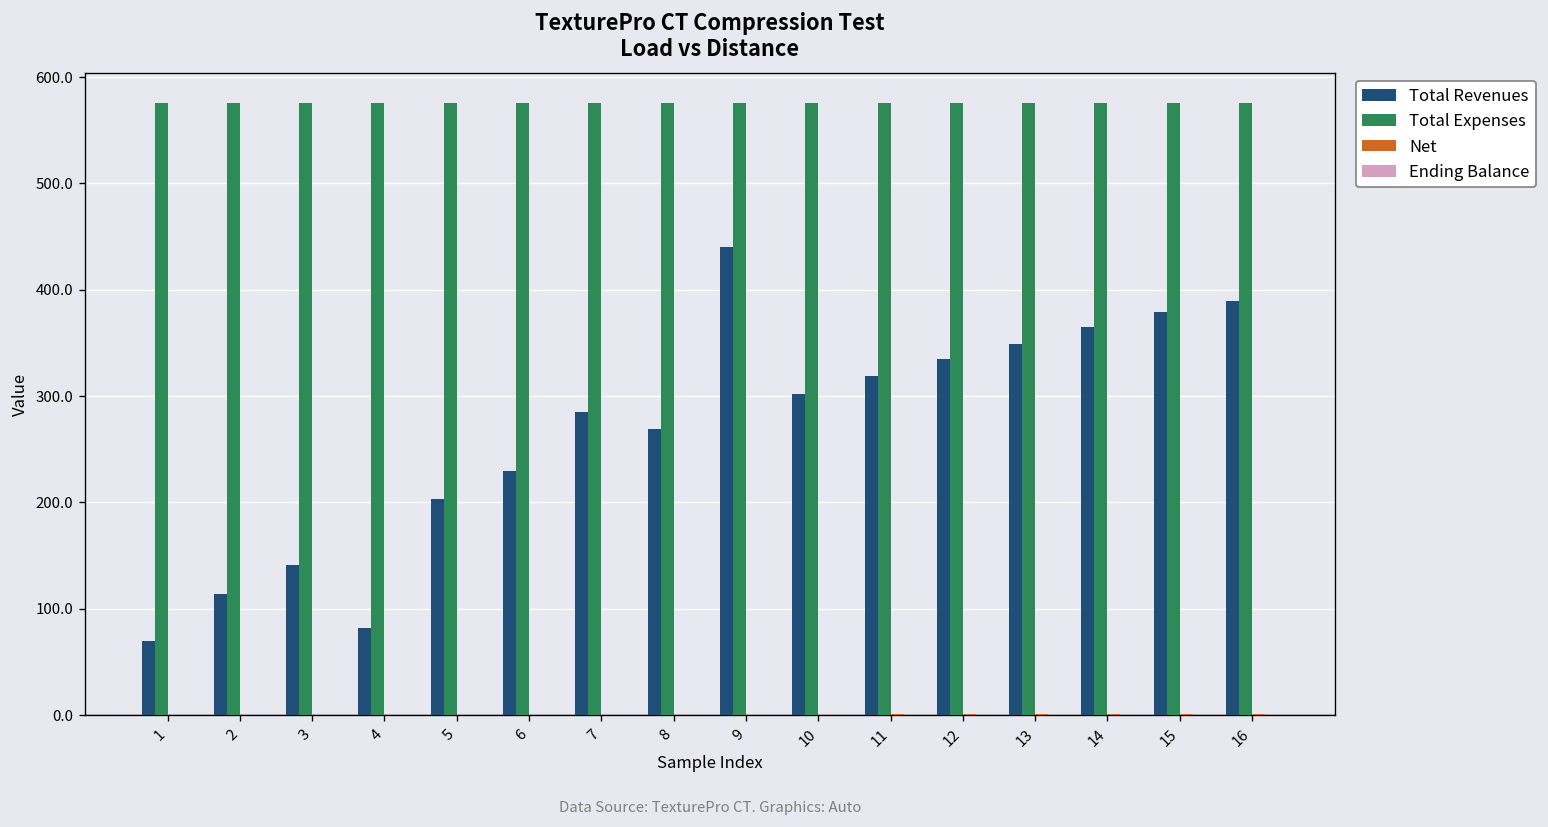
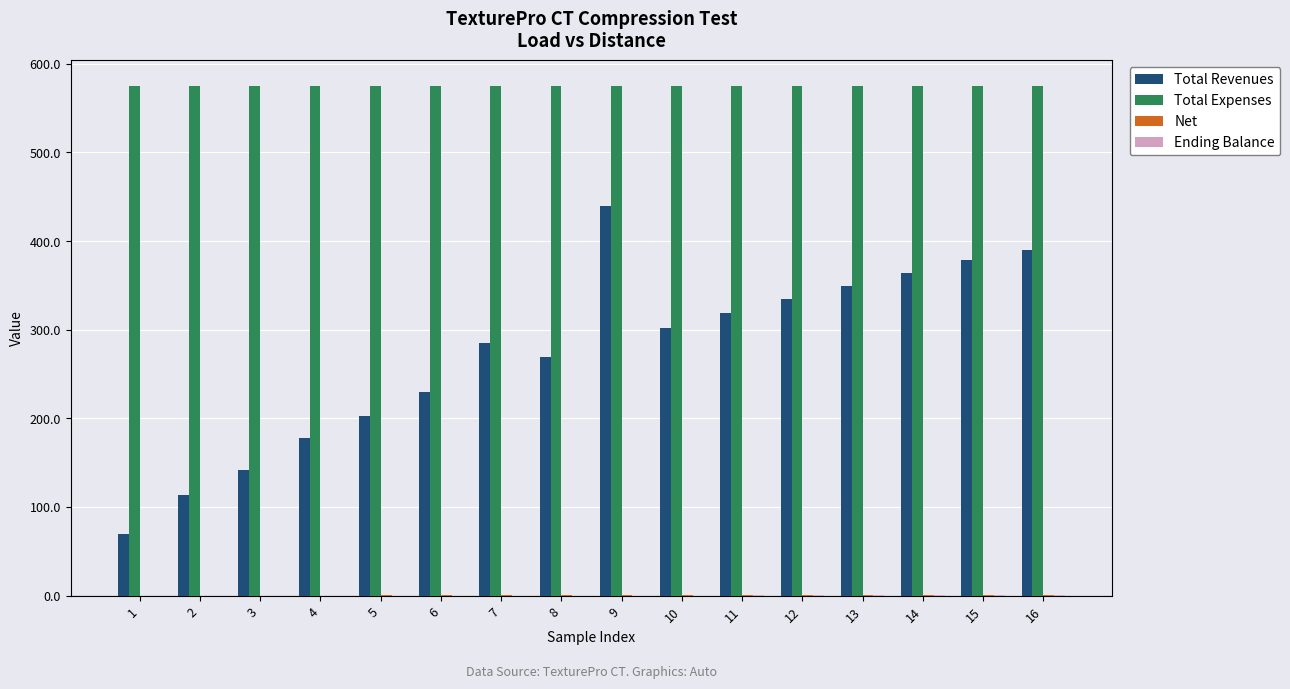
  {
    "Total Revenues": {
      "1": 70,
      "2": 110,
      "3": 140,
-     "4": 80,
+     "4": 180,
      "5": 200,
      "6": 230,
      "7": 290,
      "8": 270,
      "9": 440,
      "10": 300,
      "11": 320,
      "12": 330,
      "13": 350,
      "14": 360,
      "15": 380,
      "16": 390
    },
    "Total Expenses": {
      "1": 580,
      "2": 580,
      "3": 580,
      "4": 580,
      "5": 580,
      "6": 580,
      "7": 580,
      "8": 580,
      "9": 580,
      "10": 580,
      "11": 580,
      "12": 580,
      "13": 580,
      "14": 580,
      "15": 580,
      "16": 580
    }
  }
